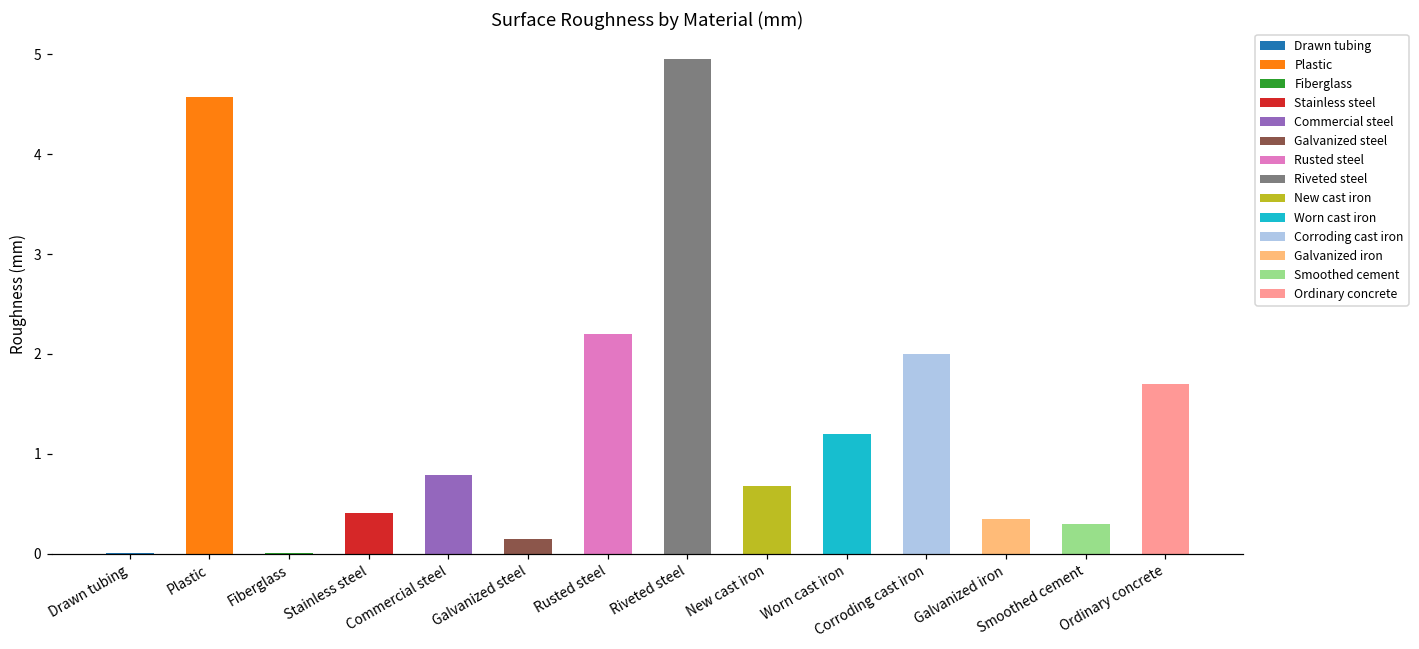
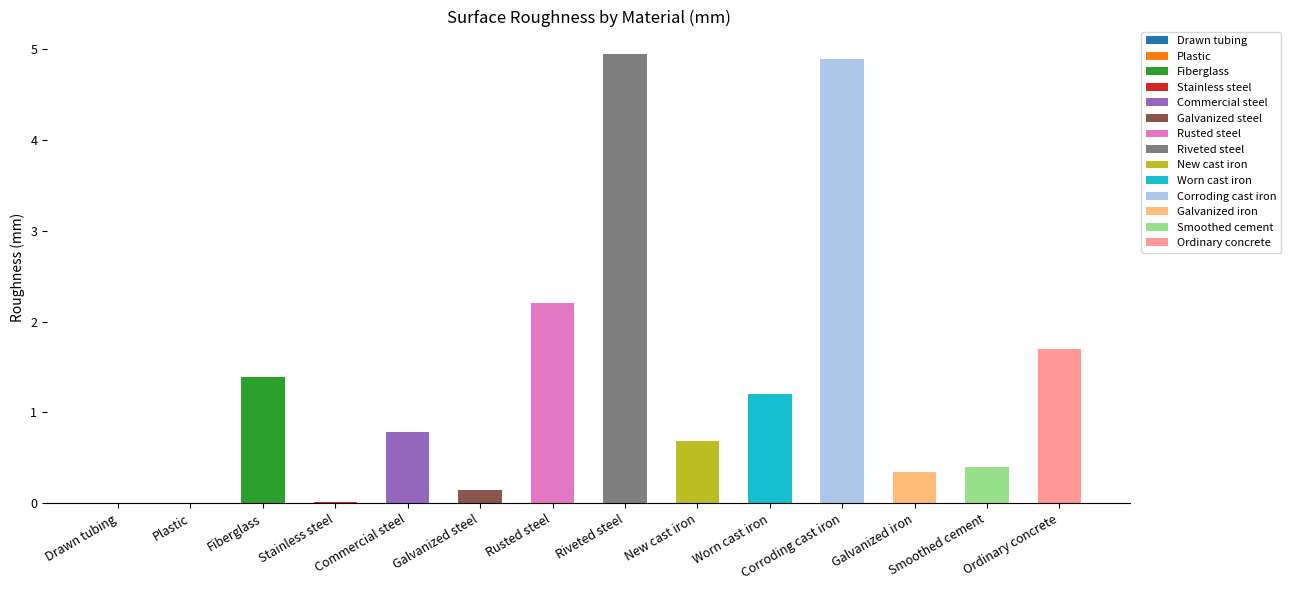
  {
-   "Plastic": 4.6,
-   "Fiberglass": 0.0,
-   "Stainless steel": 0.4,
+   "Plastic": 0.0,
+   "Fiberglass": 1.4,
+   "Stainless steel": 0.0,
    "Commercial steel": 0.8,
    "Galvanized steel": 0.2,
    "Rusted steel": 2.2,
    "Riveted steel": 5.0,
    "New cast iron": 0.7,
    "Worn cast iron": 1.2,
-   "Corroding cast iron": 2.0,
+   "Corroding cast iron": 4.9,
    "Galvanized iron": 0.3,
-   "Smoothed cement": 0.3,
+   "Smoothed cement": 0.4,
    "Ordinary concrete": 1.7
  }
